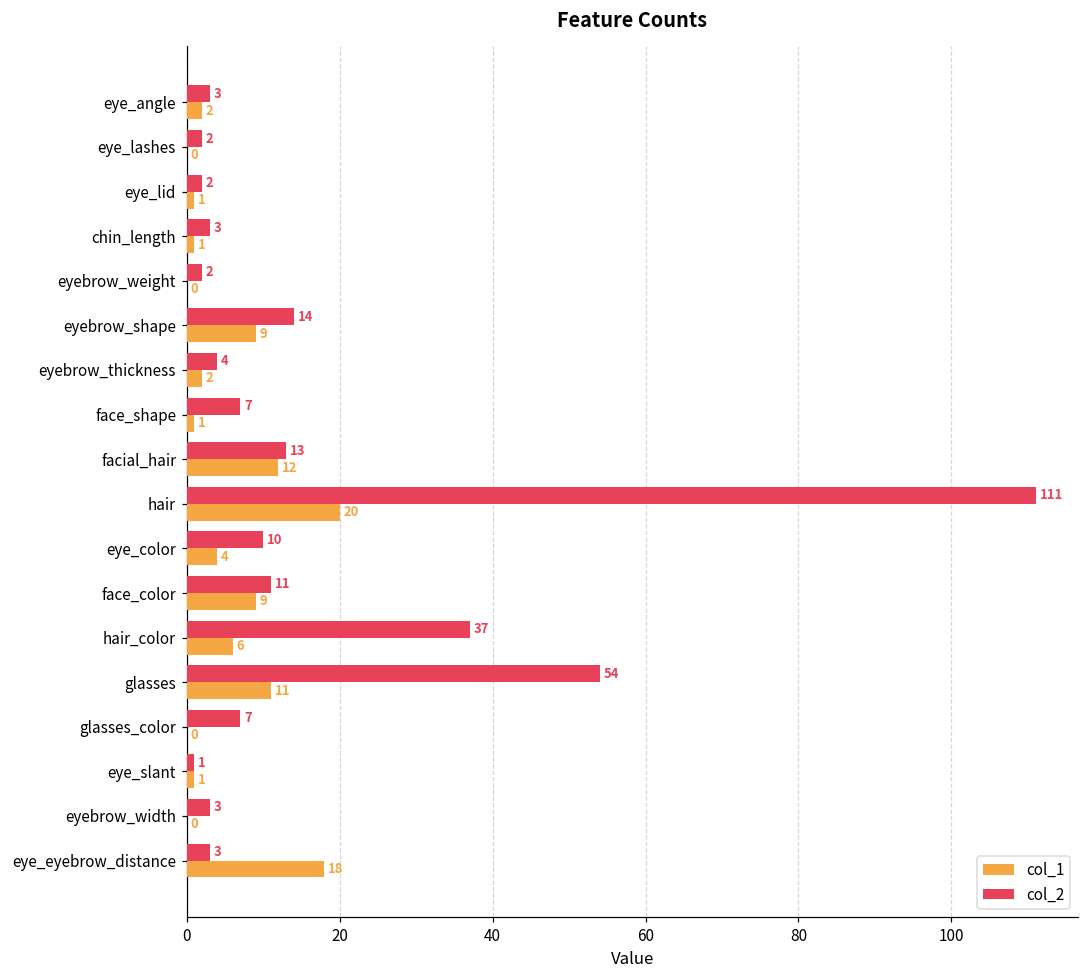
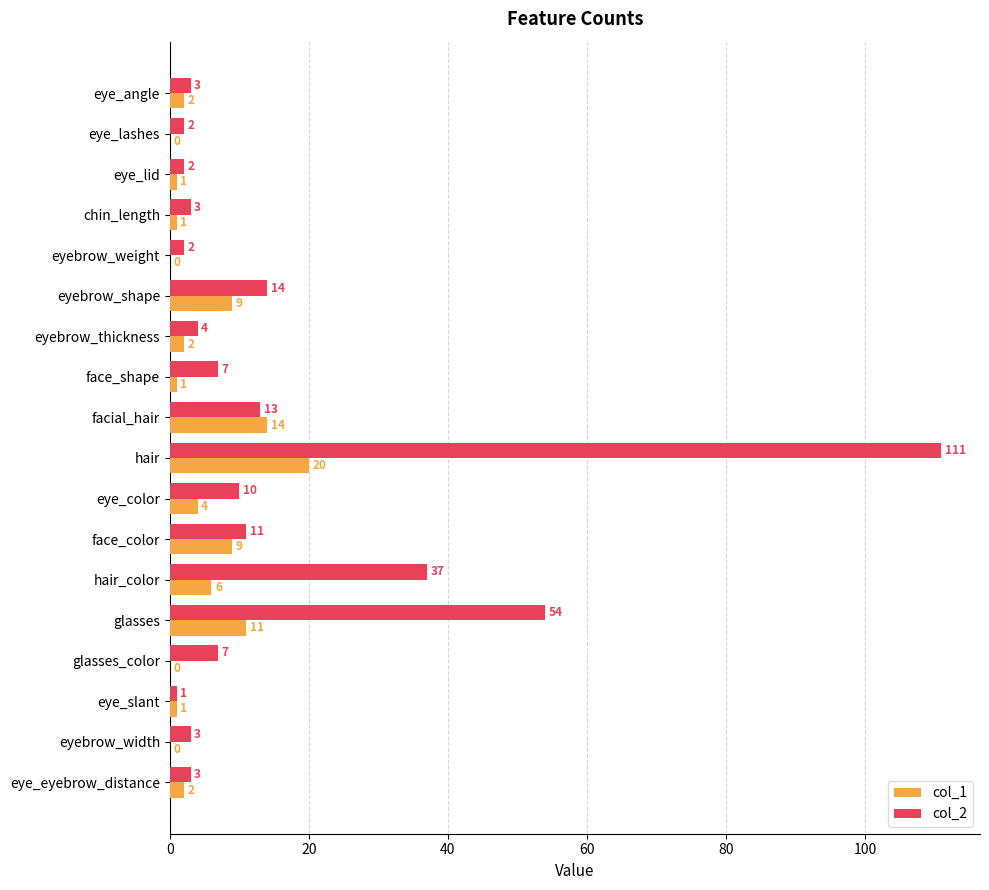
  {
    "col_1": {
      "eye_angle": 2,
      "eye_lashes": 0,
      "eye_lid": 1,
      "chin_length": 1,
      "eyebrow_weight": 0,
      "eyebrow_shape": 9,
      "eyebrow_thickness": 2,
      "face_shape": 1,
-     "facial_hair": 12,
+     "facial_hair": 14,
      "hair": 20,
      "eye_color": 4,
      "face_color": 9,
      "hair_color": 6,
      "glasses": 11,
      "glasses_color": 0,
      "eye_slant": 1,
      "eyebrow_width": 0,
-     "eye_eyebrow_distance": 18
+     "eye_eyebrow_distance": 2
    },
    "col_2": {
      "eye_angle": 3,
      "eye_lashes": 2,
      "eye_lid": 2,
      "chin_length": 3,
      "eyebrow_weight": 2,
      "eyebrow_shape": 14,
      "eyebrow_thickness": 4,
      "face_shape": 7,
      "facial_hair": 13,
      "hair": 111,
      "eye_color": 10,
      "face_color": 11,
      "hair_color": 37,
      "glasses": 54,
      "glasses_color": 7,
      "eye_slant": 1,
      "eyebrow_width": 3,
      "eye_eyebrow_distance": 3
    }
  }
